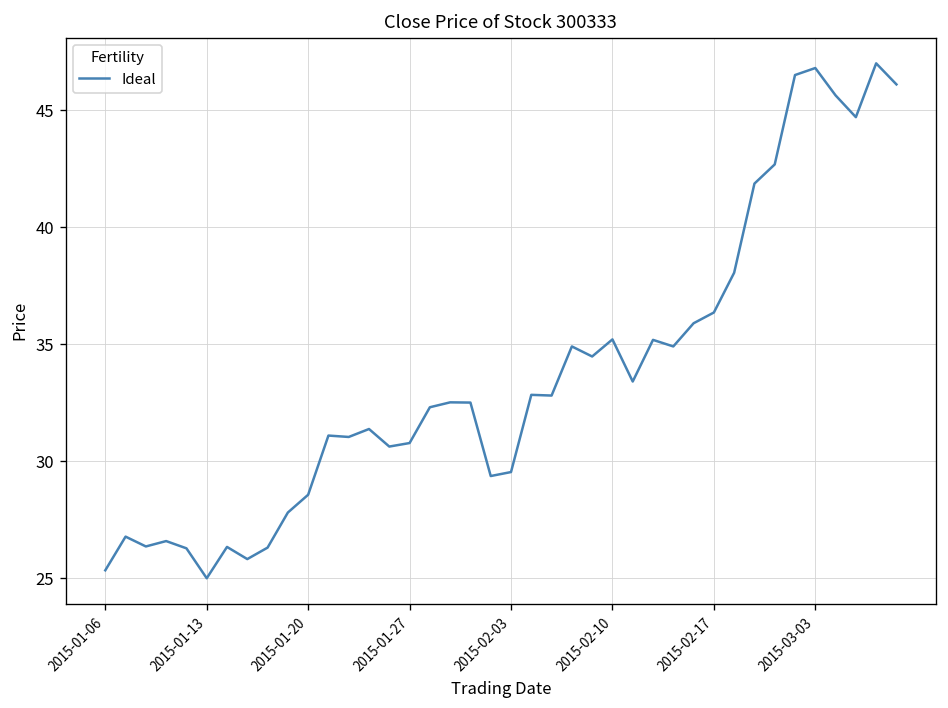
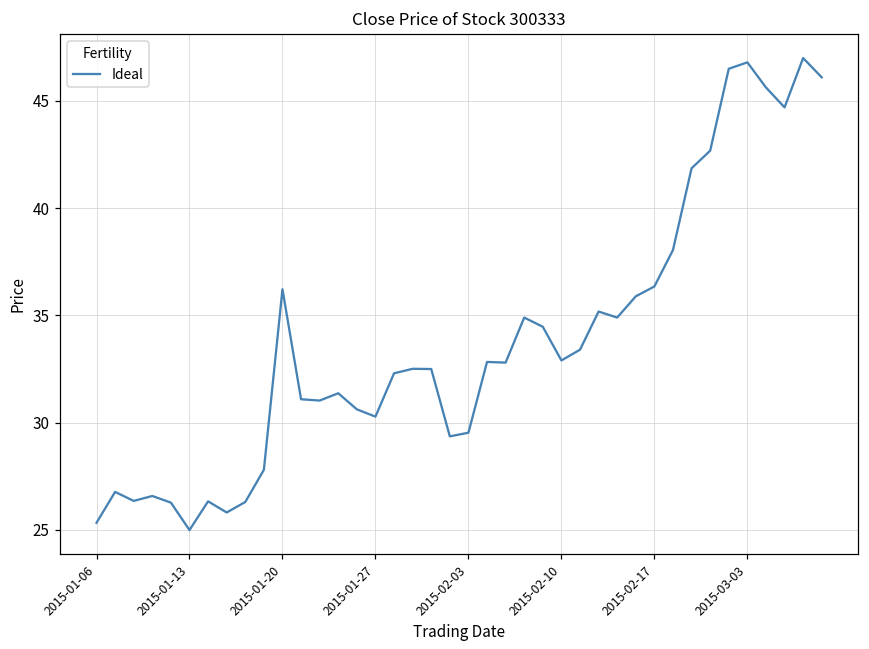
  {
    "2015-01-06": 25.3,
    "2015-01-13": 25.0,
-   "2015-01-20": 28.6,
-   "2015-01-27": 30.8,
+   "2015-01-20": 36.2,
+   "2015-01-27": 30.3,
    "2015-02-03": 29.5,
-   "2015-02-10": 35.2,
+   "2015-02-10": 32.9,
    "2015-02-17": 36.4,
    "2015-03-03": 46.8
  }
